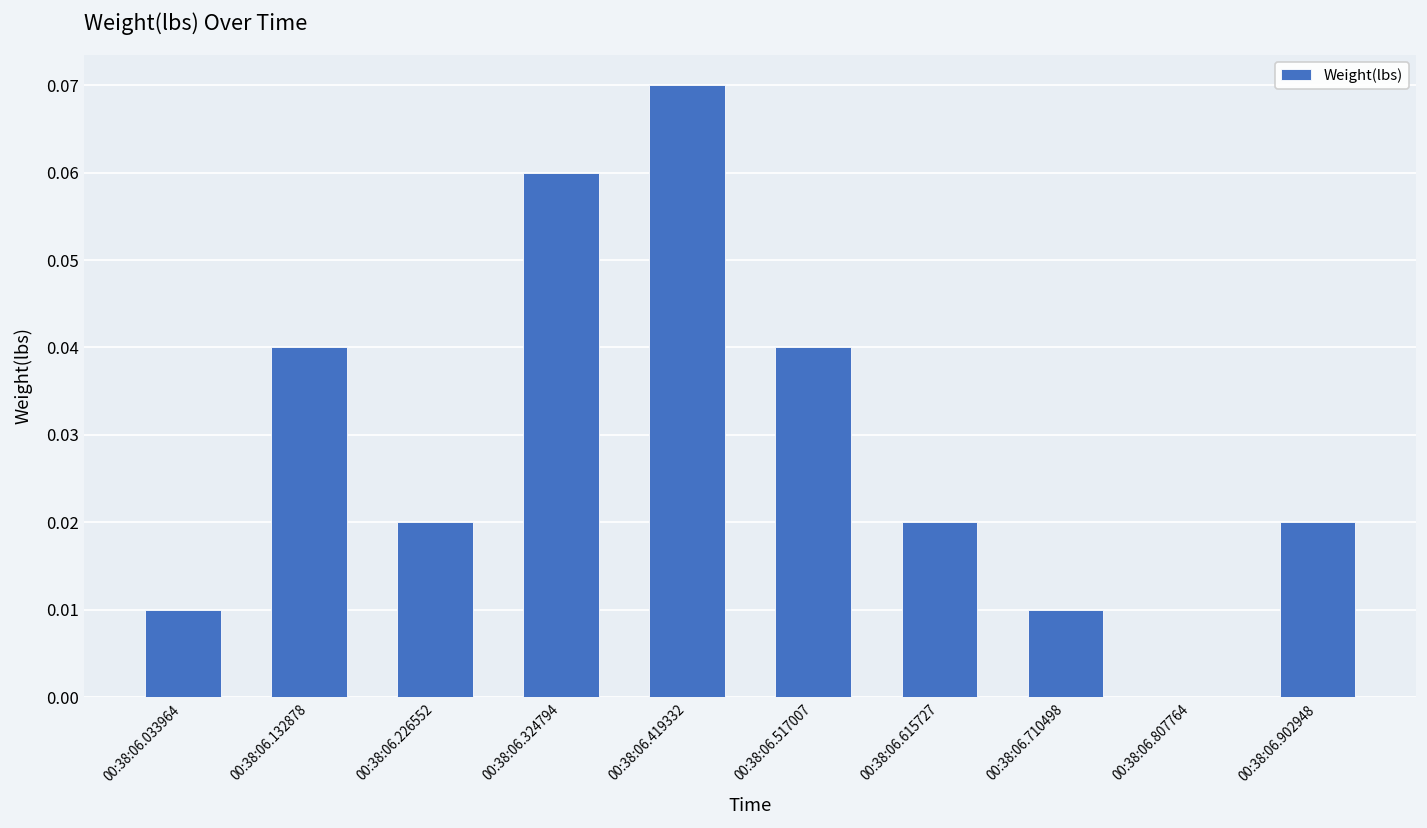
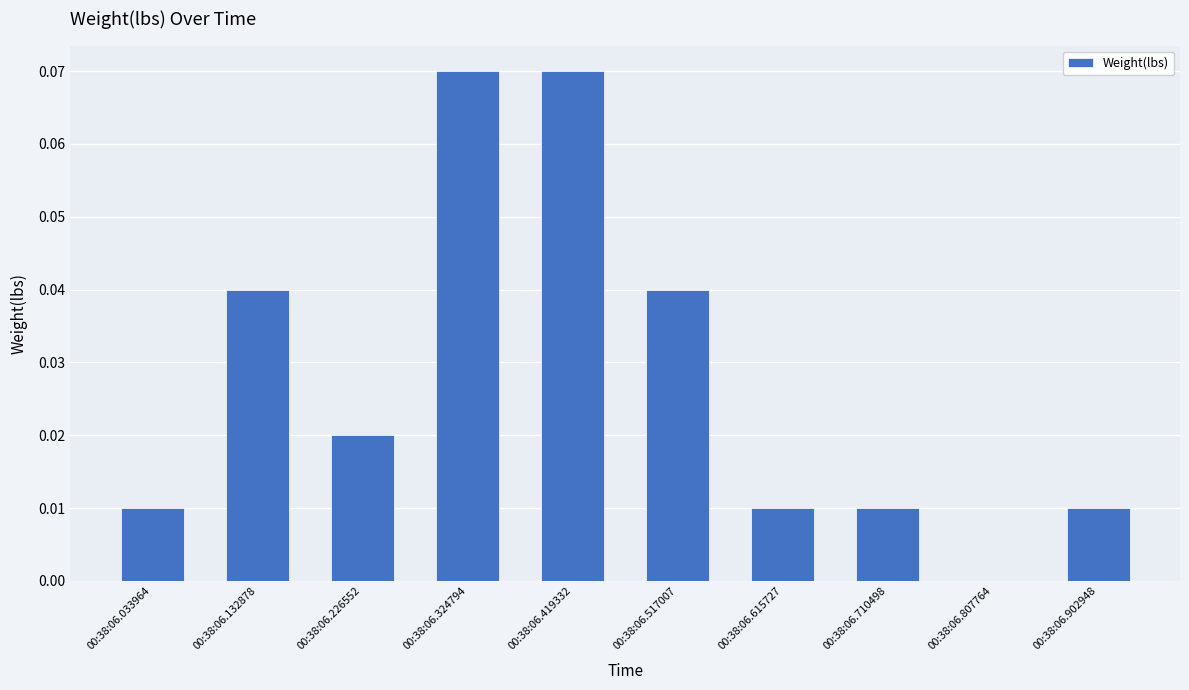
  {
    "00:38:06.033964": 0.01,
    "00:38:06.132878": 0.04,
    "00:38:06.226552": 0.02,
-   "00:38:06.324794": 0.06,
+   "00:38:06.324794": 0.07,
    "00:38:06.419332": 0.07,
    "00:38:06.517007": 0.04,
-   "00:38:06.615727": 0.02,
+   "00:38:06.615727": 0.01,
    "00:38:06.710498": 0.01,
    "00:38:06.807764": 0.00,
-   "00:38:06.902948": 0.02
+   "00:38:06.902948": 0.01
  }
